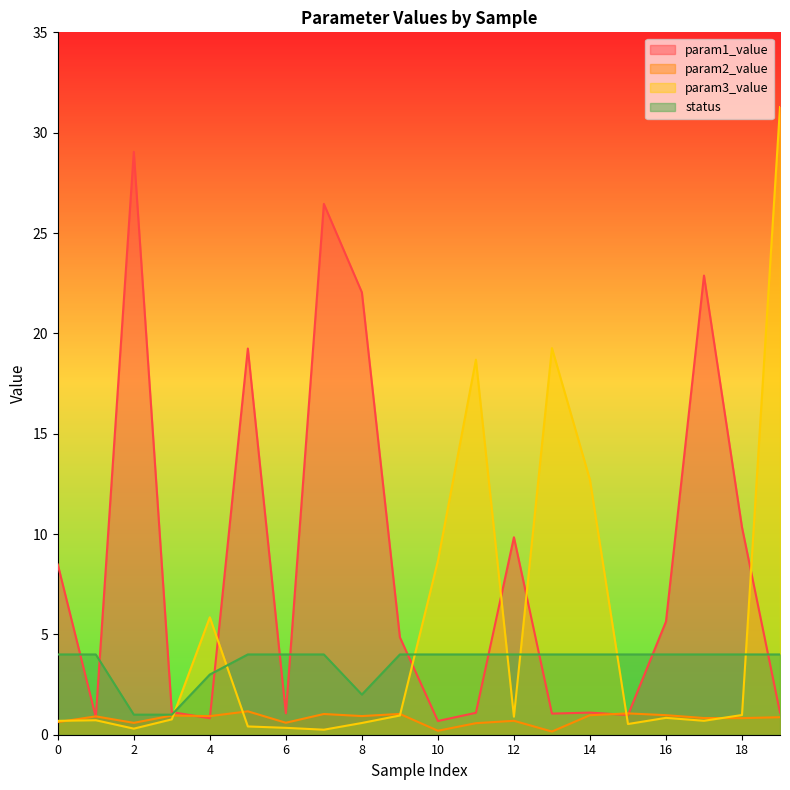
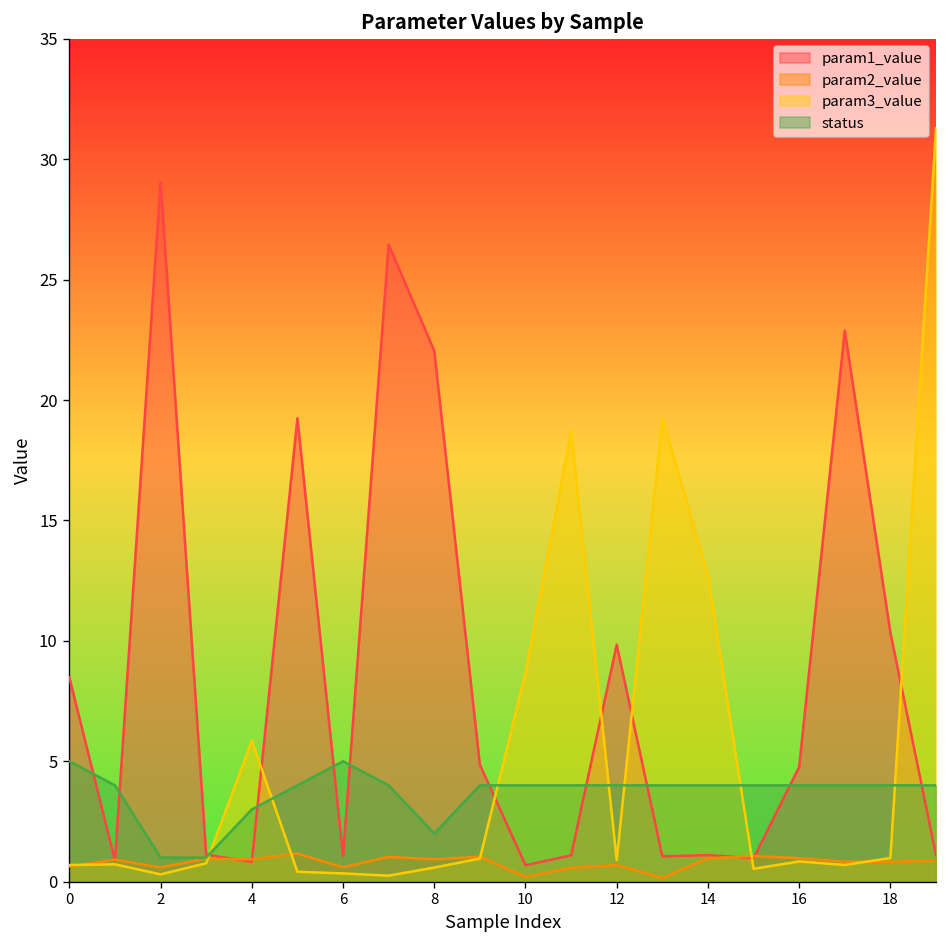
  {
    "param1_value": {
      "0": 8.5,
      "2": 29.0,
      "6": 1.1,
      "8": 22.0,
      "10": 0.7,
      "12": 9.8,
      "14": 1.1,
-     "16": 5.6,
+     "16": 4.8,
      "18": 10.3
    },
    "status": {
-     "0": 4,
+     "0": 5,
      "2": 1,
      "4": 3,
-     "6": 4,
+     "6": 5,
      "8": 2,
      "10": 4,
      "12": 4,
      "14": 4,
      "16": 4,
      "18": 4
    }
  }
